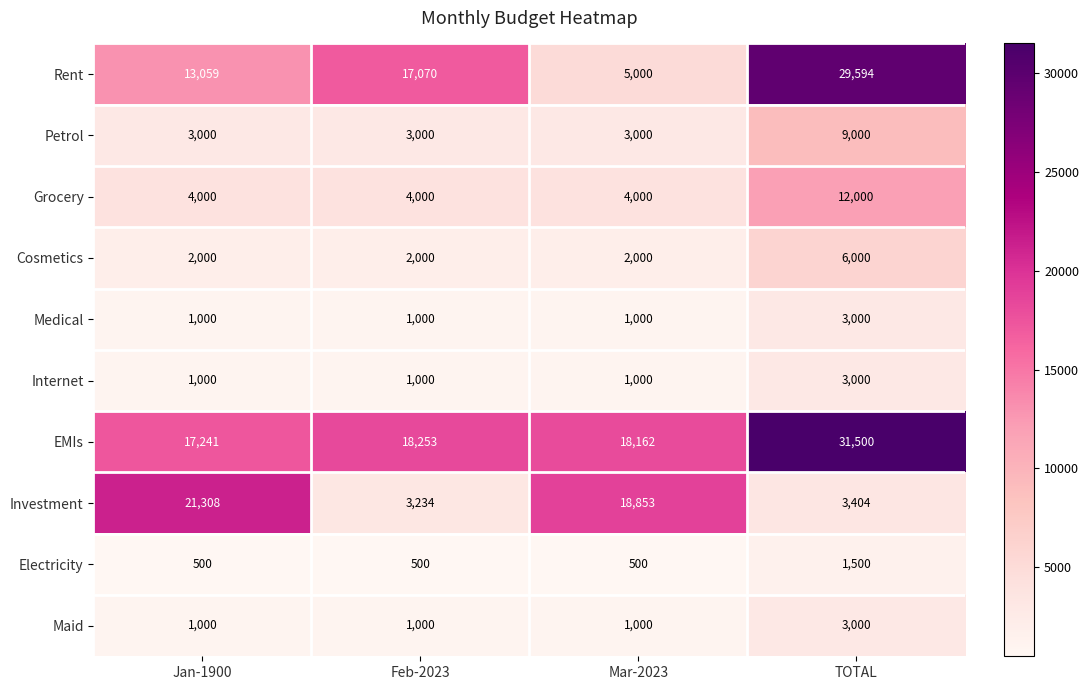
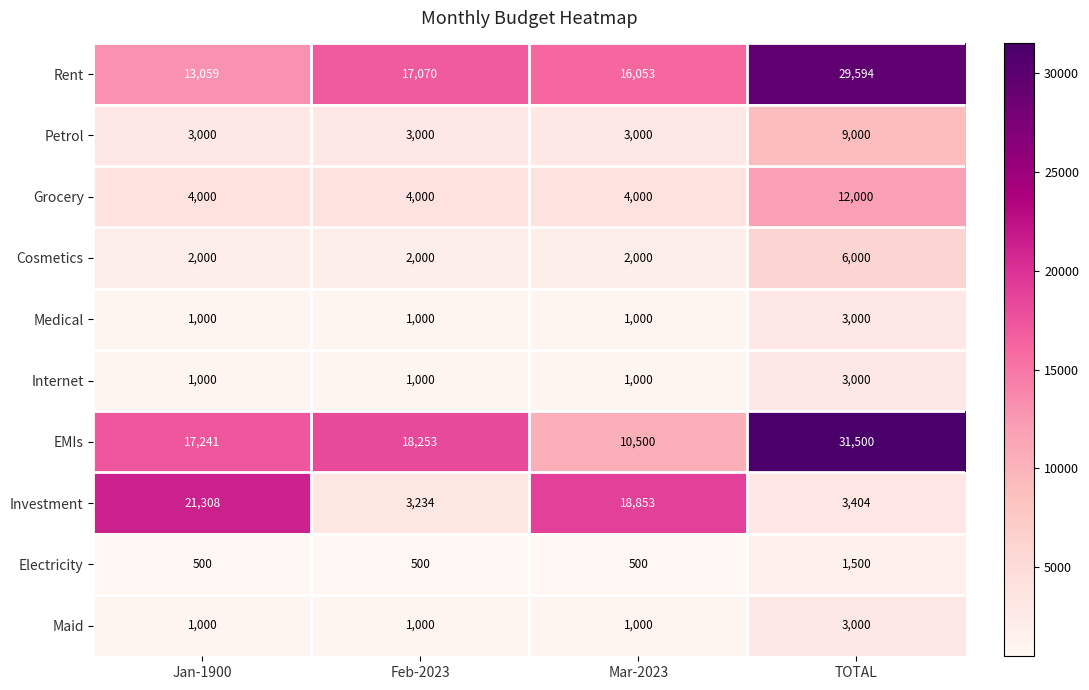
  {
    "Rent": {
      "Jan-1900": "13,059",
      "Feb-2023": "17,070",
-     "Mar-2023": "5,000",
+     "Mar-2023": "16,053",
      "TOTAL": "29,594"
    },
    "Petrol": {
      "Jan-1900": "3,000",
      "Feb-2023": "3,000",
      "Mar-2023": "3,000",
      "TOTAL": "9,000"
    },
    "Grocery": {
      "Jan-1900": "4,000",
      "Feb-2023": "4,000",
      "Mar-2023": "4,000",
      "TOTAL": "12,000"
    },
    "Cosmetics": {
      "Jan-1900": "2,000",
      "Feb-2023": "2,000",
      "Mar-2023": "2,000",
      "TOTAL": "6,000"
    },
    "Medical": {
      "Jan-1900": "1,000",
      "Feb-2023": "1,000",
      "Mar-2023": "1,000",
      "TOTAL": "3,000"
    },
    "Internet": {
      "Jan-1900": "1,000",
      "Feb-2023": "1,000",
      "Mar-2023": "1,000",
      "TOTAL": "3,000"
    },
    "EMIs": {
      "Jan-1900": "17,241",
      "Feb-2023": "18,253",
-     "Mar-2023": "18,162",
+     "Mar-2023": "10,500",
      "TOTAL": "31,500"
    },
    "Investment": {
      "Jan-1900": "21,308",
      "Feb-2023": "3,234",
      "Mar-2023": "18,853",
      "TOTAL": "3,404"
    },
    "Electricity": {
      "Jan-1900": "500",
      "Feb-2023": "500",
      "Mar-2023": "500",
      "TOTAL": "1,500"
    },
    "Maid": {
      "Jan-1900": "1,000",
      "Feb-2023": "1,000",
      "Mar-2023": "1,000",
      "TOTAL": "3,000"
    }
  }
